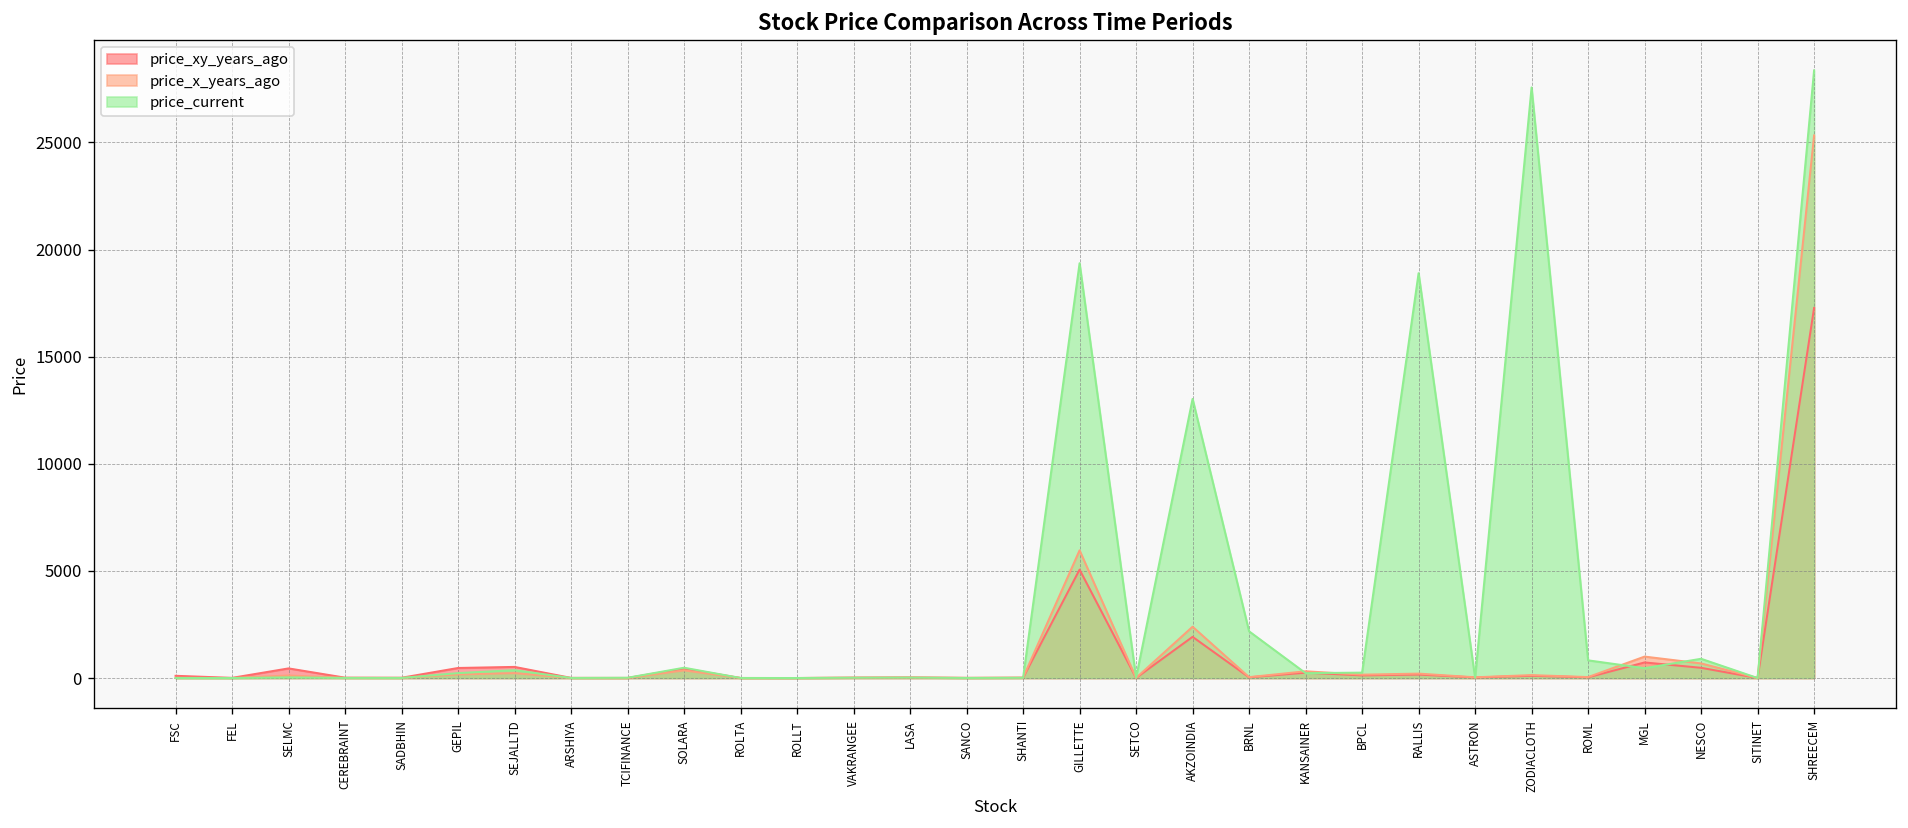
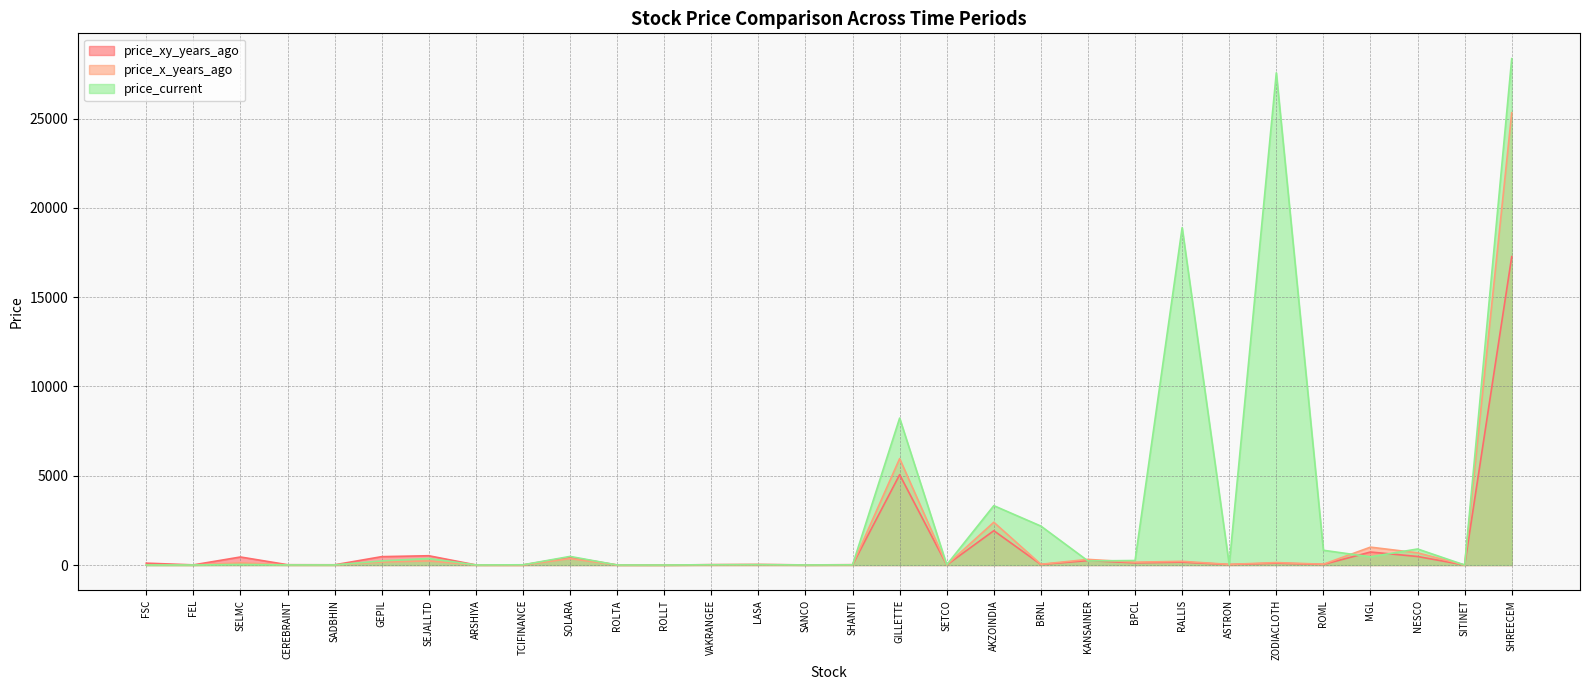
  {
    "price_current": {
-     "GILLETTE": 19400,
-     "AKZOINDIA": 13000,
+     "GILLETTE": 8200,
+     "AKZOINDIA": 3300,
      "BRNL": 2200,
      "RALLIS": 18900,
      "ZODIACLOTH": 27600,
      "ROML": 800,
      "MGL": 500,
      "NESCO": 900,
      "SHREECEM": 28400
    }
  }
